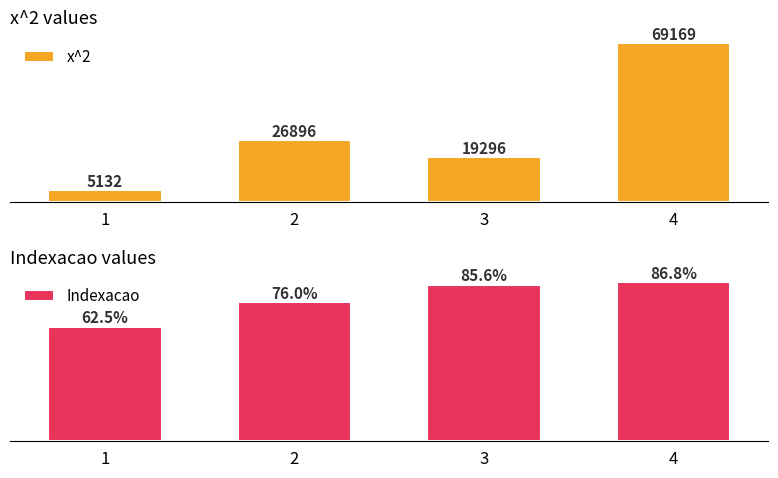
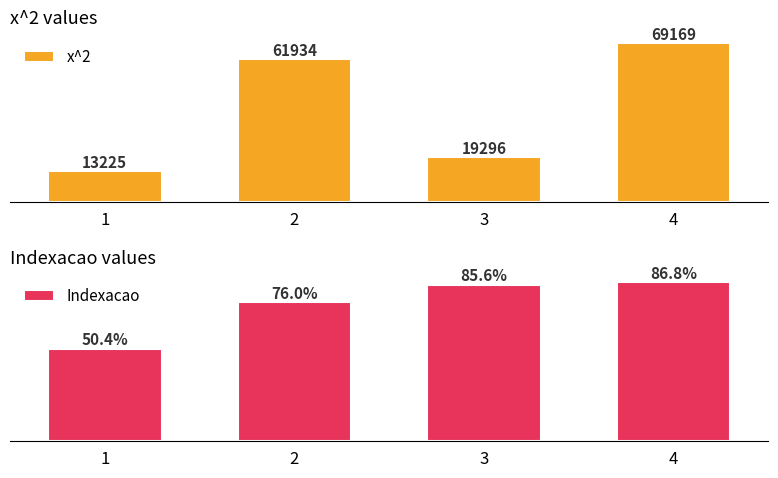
  {
    "x^2 values": {
-     "1": "5132",
-     "2": "26896",
+     "1": "13225",
+     "2": "61934",
      "3": "19296",
      "4": "69169"
    },
    "Indexacao values": {
-     "1": "62.5%",
+     "1": "50.4%",
      "2": "76.0%",
      "3": "85.6%",
      "4": "86.8%"
    }
  }
